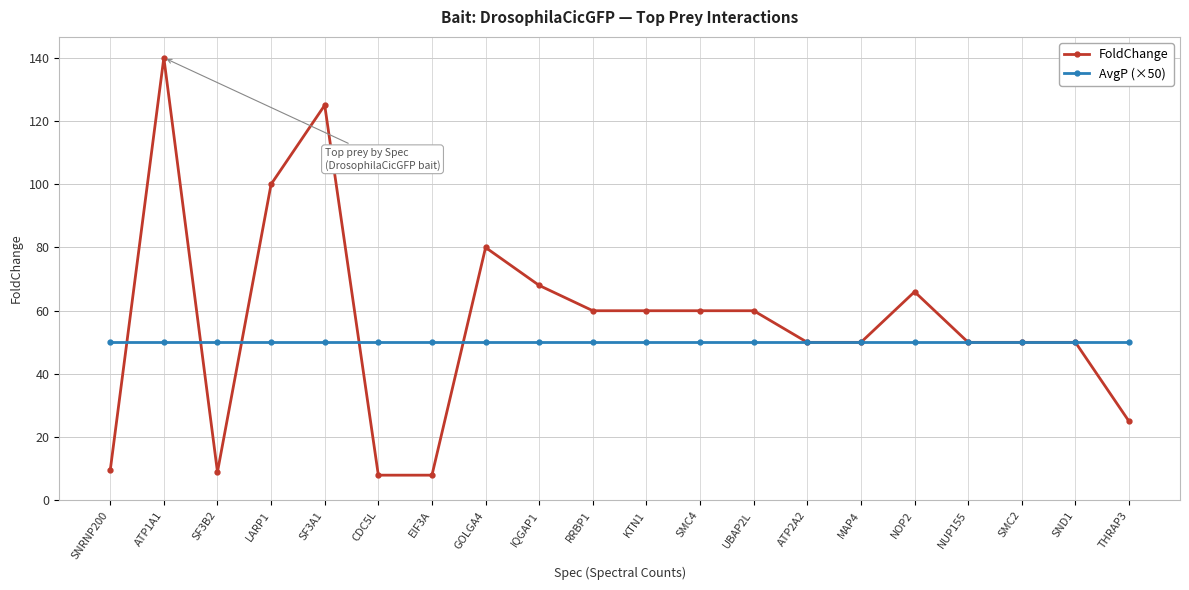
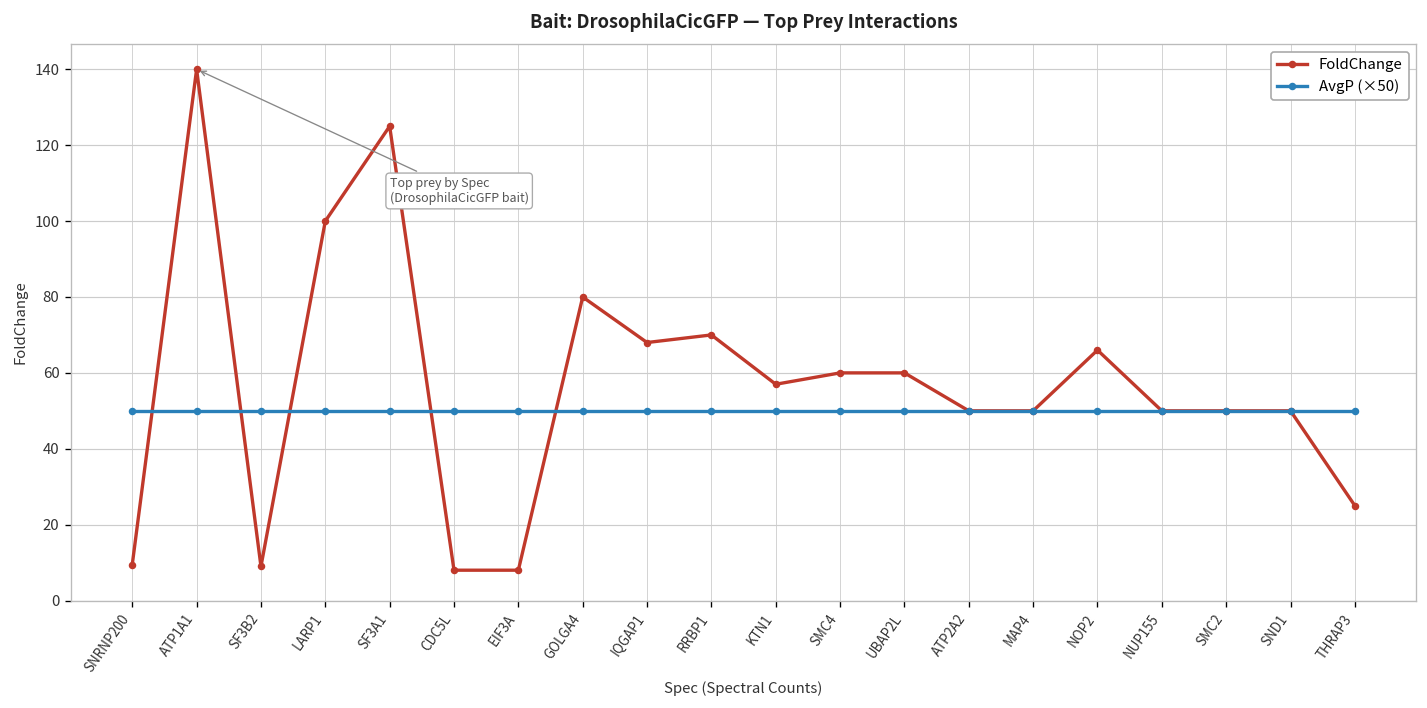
  {
    "FoldChange": {
      "SNRNP200": 10,
      "ATP1A1": 140,
      "SF3B2": 9,
      "LARP1": 100,
      "SF3A1": 125,
      "CDC5L": 8,
      "EIF3A": 8,
      "GOLGA4": 80,
      "IQGAP1": 68,
-     "RRBP1": 60,
-     "KTN1": 60,
+     "RRBP1": 70,
+     "KTN1": 57,
      "SMC4": 60,
      "UBAP2L": 60,
      "NOP2": 66,
      "THRAP3": 25
    },
    "AvgP (×50)": {
      "SNRNP200": 50,
      "ATP1A1": 50,
      "SF3B2": 50,
      "LARP1": 50,
      "SF3A1": 50,
      "CDC5L": 50,
      "EIF3A": 50,
      "GOLGA4": 50,
      "IQGAP1": 50,
      "RRBP1": 50,
      "KTN1": 50,
      "SMC4": 50,
      "UBAP2L": 50,
      "NOP2": 50,
      "THRAP3": 50
    }
  }
